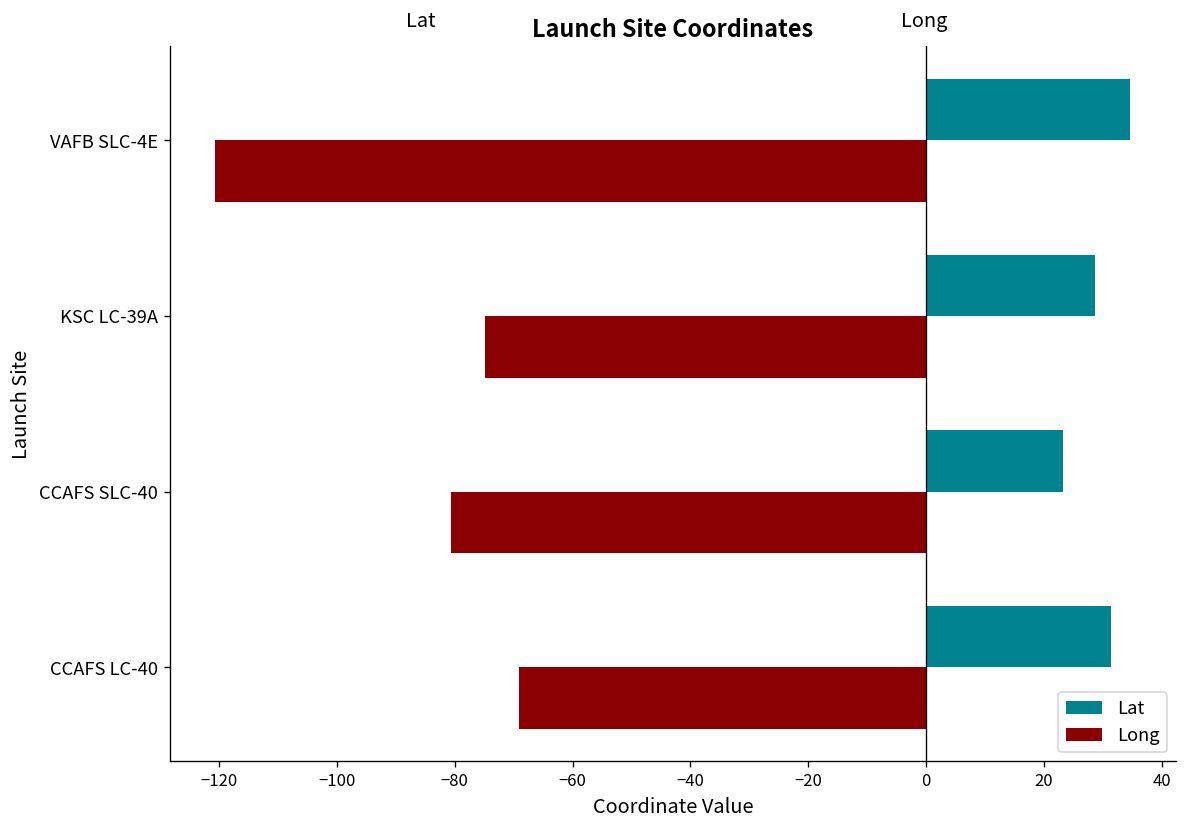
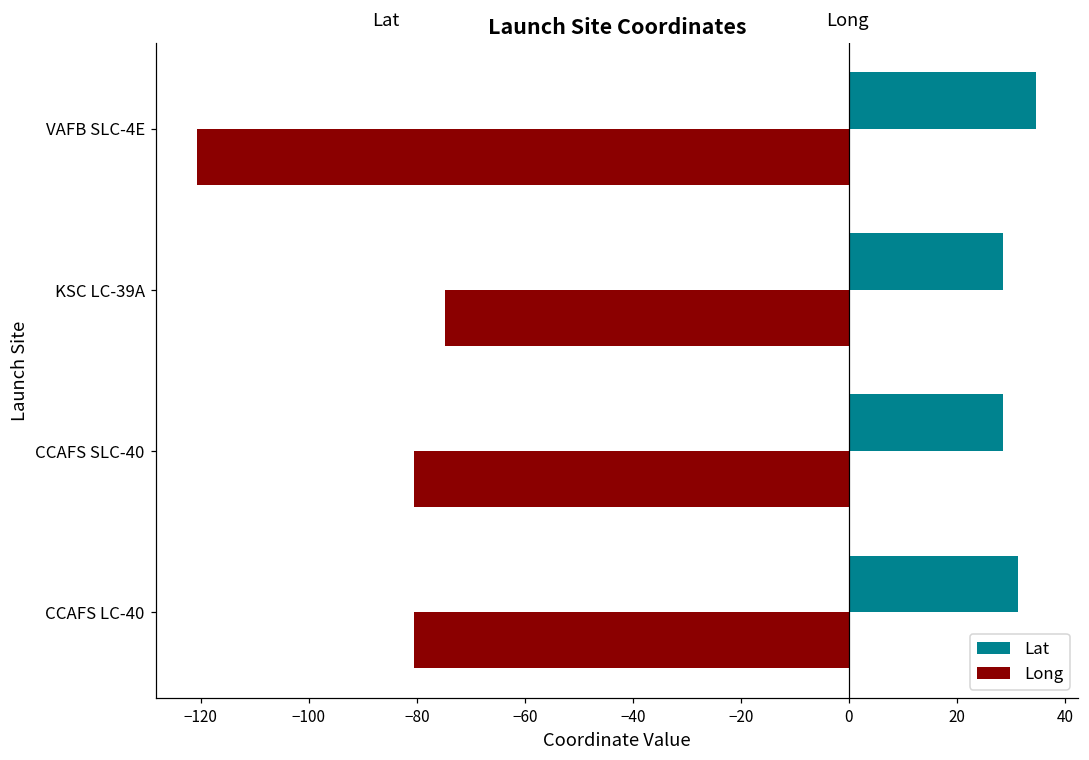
  {
    "Lat": {
      "VAFB SLC-4E": 35,
      "KSC LC-39A": 29,
-     "CCAFS SLC-40": 23,
+     "CCAFS SLC-40": 29,
      "CCAFS LC-40": 31
    },
    "Long": {
      "VAFB SLC-4E": -121,
      "KSC LC-39A": -75,
      "CCAFS SLC-40": -81,
-     "CCAFS LC-40": -69
+     "CCAFS LC-40": -81
    }
  }
